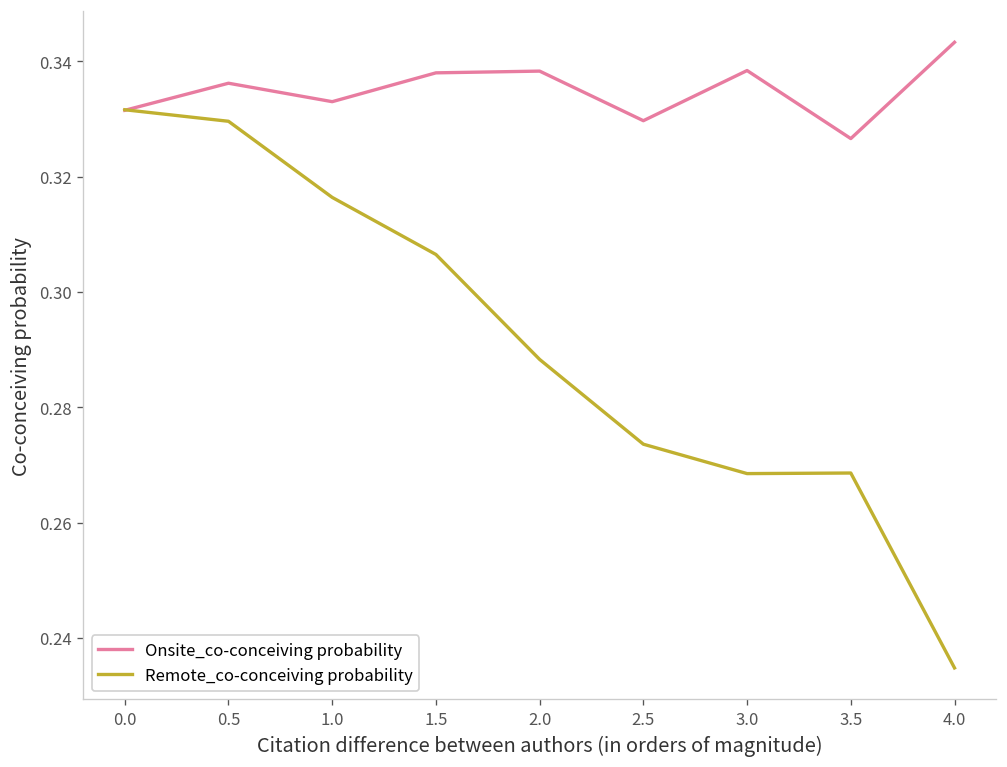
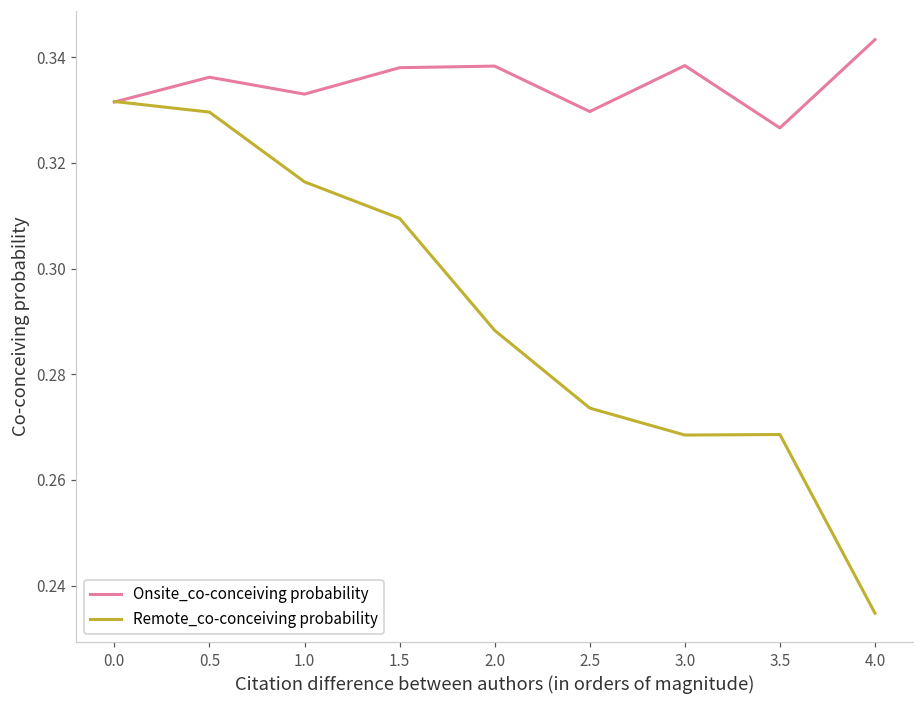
  {
    "Onsite_co-conceiving probability": {
      "0.5": 0.336,
      "1.0": 0.333,
      "1.5": 0.338,
      "2.0": 0.338,
      "2.5": 0.330,
      "3.0": 0.338,
      "3.5": 0.327,
      "4.0": 0.343
    },
    "Remote_co-conceiving probability": {
      "0.5": 0.330,
      "1.0": 0.316,
-     "1.5": 0.307,
+     "1.5": 0.310,
      "2.0": 0.288,
      "2.5": 0.274,
      "3.0": 0.269,
      "3.5": 0.269,
      "4.0": 0.235
    }
  }
